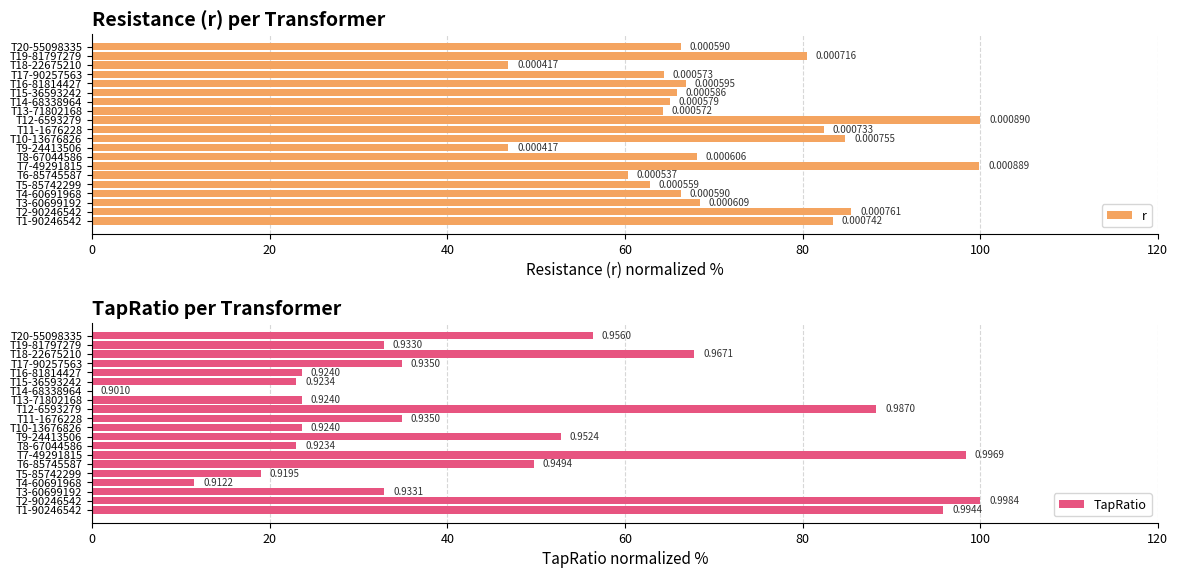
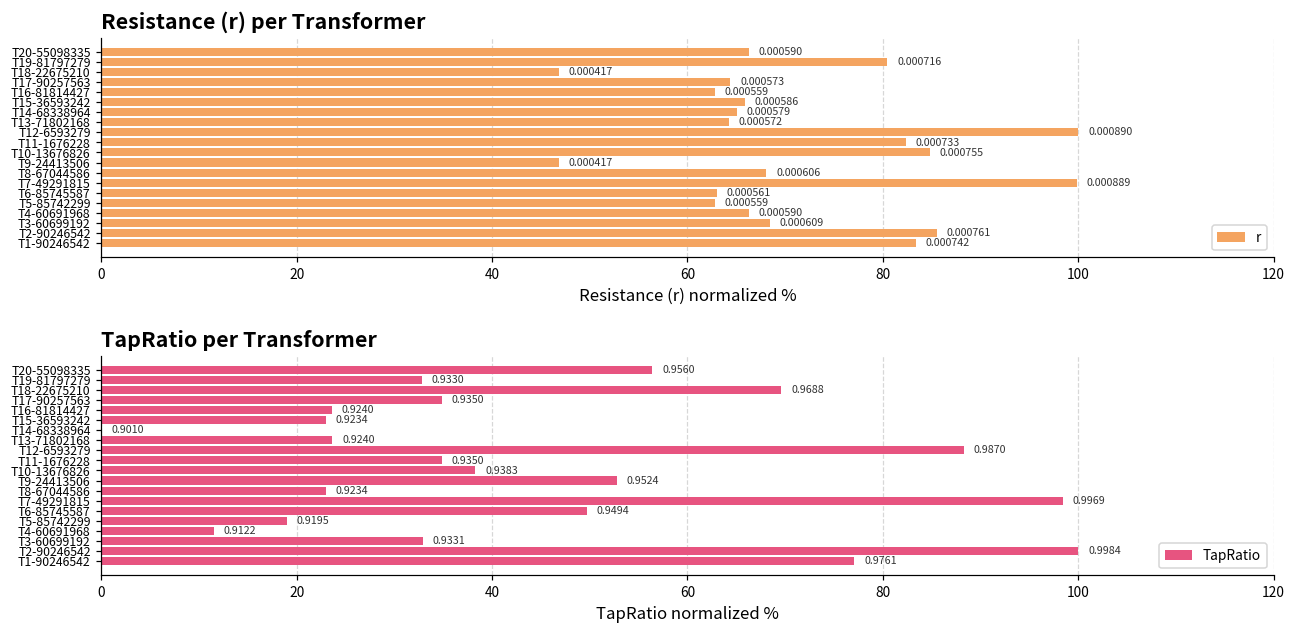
  {
    "Resistance (r) per Transformer": {
-     "T16-81814427": 0.000595,
-     "T6-85745587": 0.000537
+     "T16-81814427": 0.000559,
+     "T6-85745587": 0.000561
    },
    "TapRatio per Transformer": {
-     "T18-22675210": 0.9671,
-     "T10-13676826": 0.9240,
-     "T1-90246542": 0.9944
+     "T18-22675210": 0.9688,
+     "T10-13676826": 0.9383,
+     "T1-90246542": 0.9761
    }
  }
